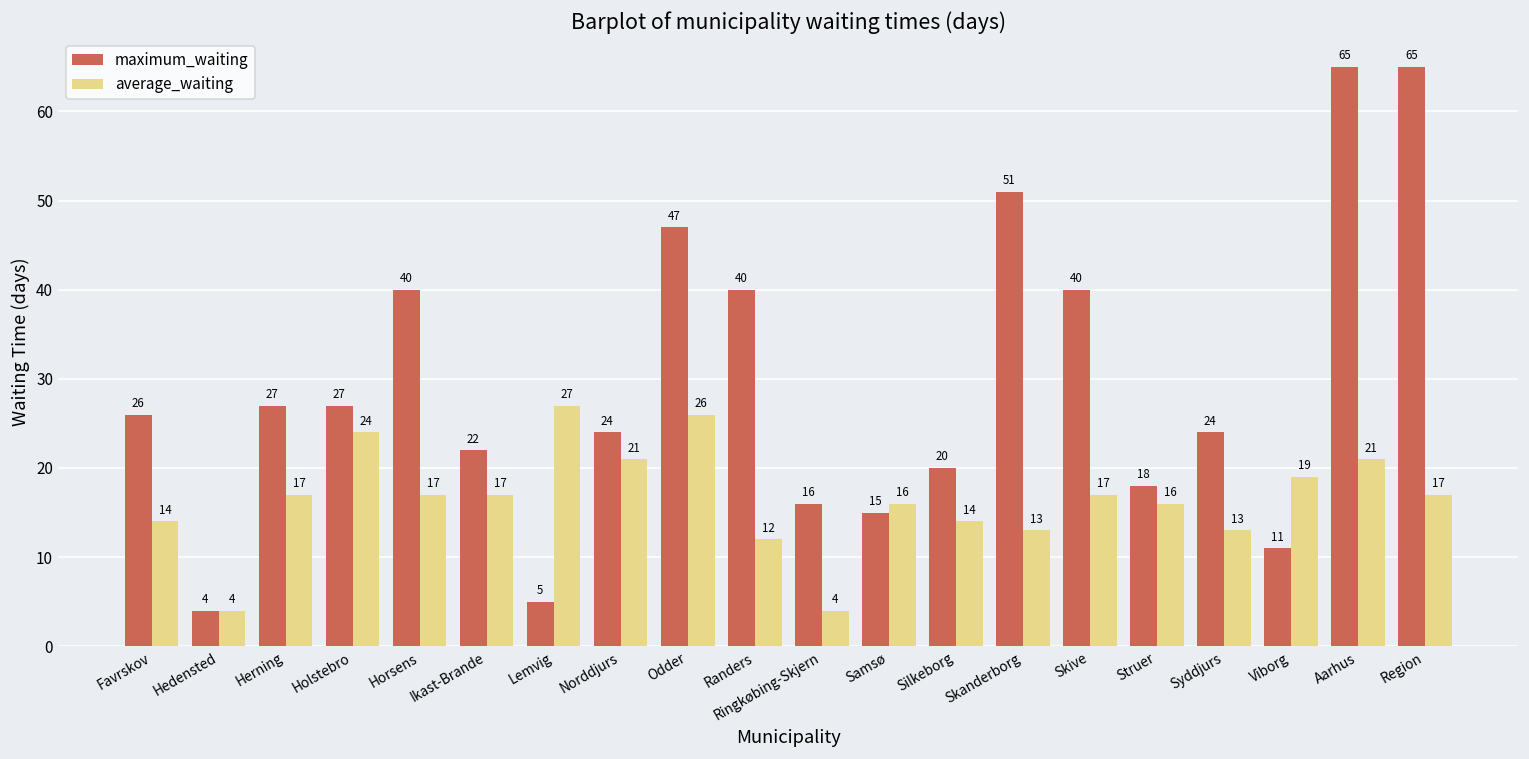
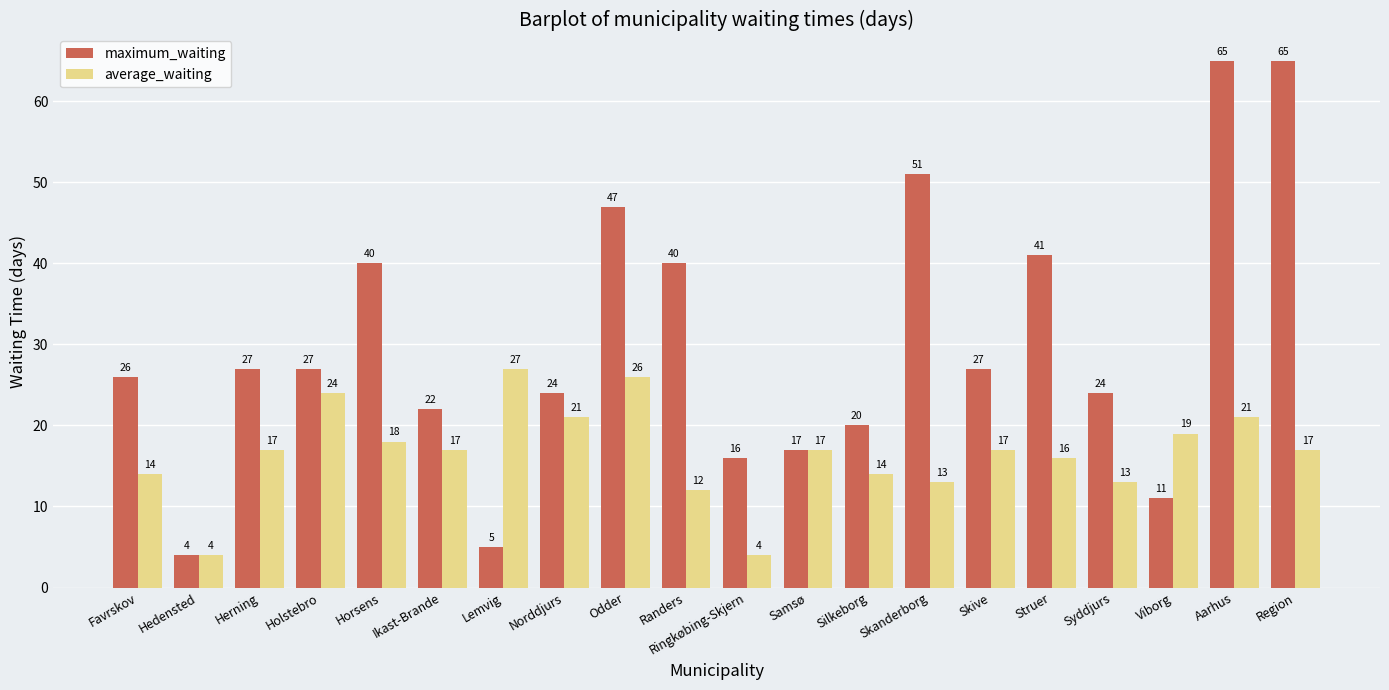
  {
    "maximum_waiting": {
      "Favrskov": 26,
      "Hedensted": 4,
      "Herning": 27,
      "Holstebro": 27,
      "Horsens": 40,
      "Ikast-Brande": 22,
      "Lemvig": 5,
      "Norddjurs": 24,
      "Odder": 47,
      "Randers": 40,
      "Ringkøbing-Skjern": 16,
-     "Samsø": 15,
+     "Samsø": 17,
      "Silkeborg": 20,
      "Skanderborg": 51,
-     "Skive": 40,
-     "Struer": 18,
+     "Skive": 27,
+     "Struer": 41,
      "Syddjurs": 24,
      "Viborg": 11,
      "Aarhus": 65,
      "Region": 65
    },
    "average_waiting": {
      "Favrskov": 14,
      "Hedensted": 4,
      "Herning": 17,
      "Holstebro": 24,
-     "Horsens": 17,
+     "Horsens": 18,
      "Ikast-Brande": 17,
      "Lemvig": 27,
      "Norddjurs": 21,
      "Odder": 26,
      "Randers": 12,
      "Ringkøbing-Skjern": 4,
-     "Samsø": 16,
+     "Samsø": 17,
      "Silkeborg": 14,
      "Skanderborg": 13,
      "Skive": 17,
      "Struer": 16,
      "Syddjurs": 13,
      "Viborg": 19,
      "Aarhus": 21,
      "Region": 17
    }
  }
